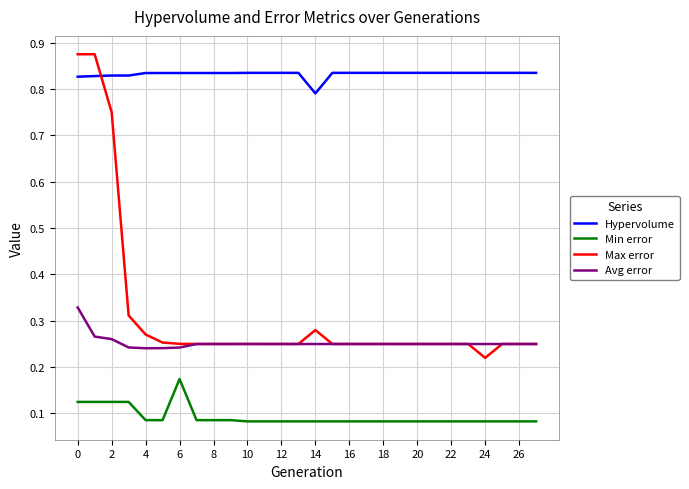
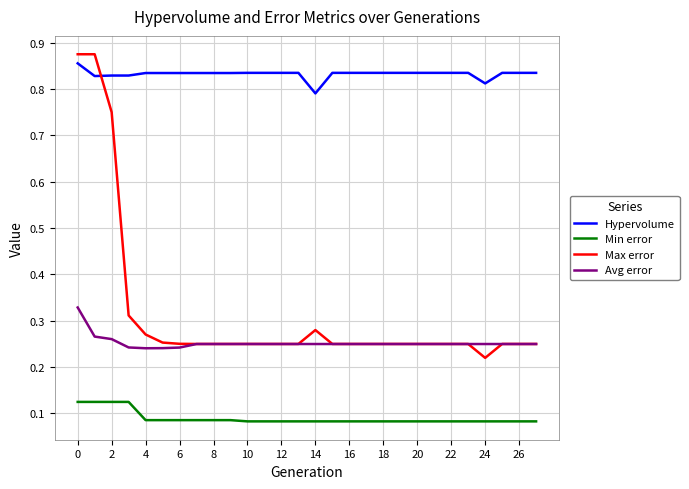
  {
    "Hypervolume": {
-     "0": 0.83,
+     "0": 0.86,
      "2": 0.83,
      "4": 0.83,
      "6": 0.83,
      "8": 0.83,
      "10": 0.83,
      "12": 0.83,
      "14": 0.79,
      "16": 0.83,
      "18": 0.83,
      "20": 0.83,
      "22": 0.83,
-     "24": 0.83,
+     "24": 0.81,
      "26": 0.83
    },
    "Min error": {
      "0": 0.13,
      "2": 0.13,
      "4": 0.09,
-     "6": 0.17,
+     "6": 0.09,
      "8": 0.09,
      "10": 0.08,
      "12": 0.08,
      "14": 0.08,
      "16": 0.08,
      "18": 0.08,
      "20": 0.08,
      "22": 0.08,
      "24": 0.08,
      "26": 0.08
    },
    "Max error": {
      "0": 0.88,
      "2": 0.75,
      "4": 0.27,
      "6": 0.25,
      "14": 0.28,
      "24": 0.22
    },
    "Avg error": {
      "0": 0.33,
      "2": 0.26,
      "4": 0.24,
      "6": 0.24,
      "14": 0.25,
      "24": 0.25
    }
  }
